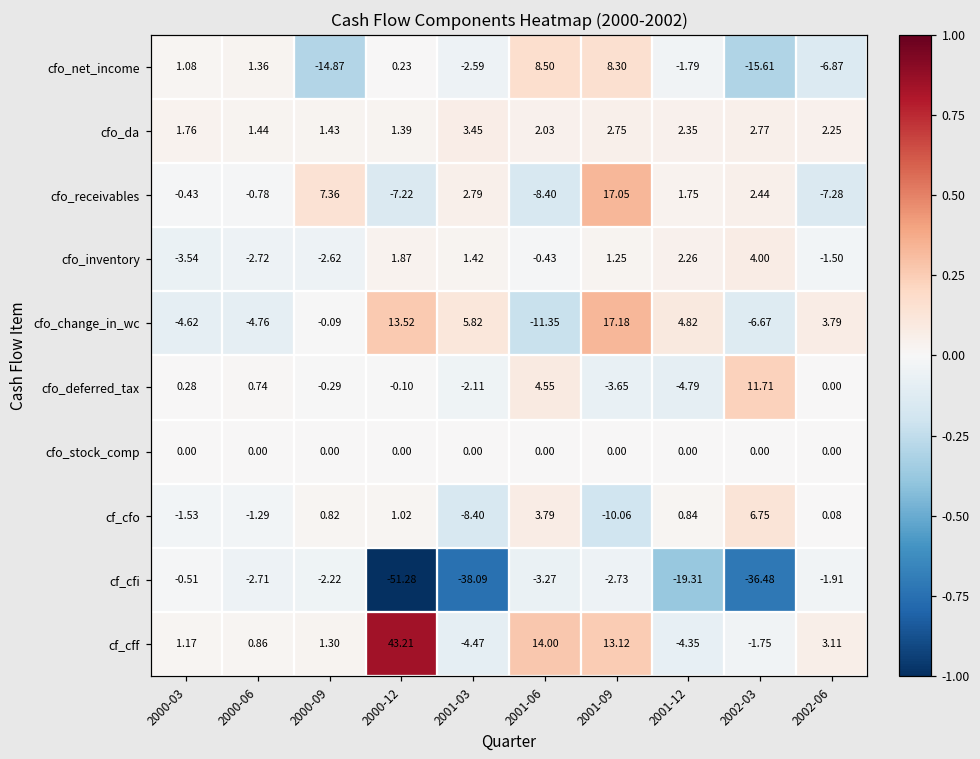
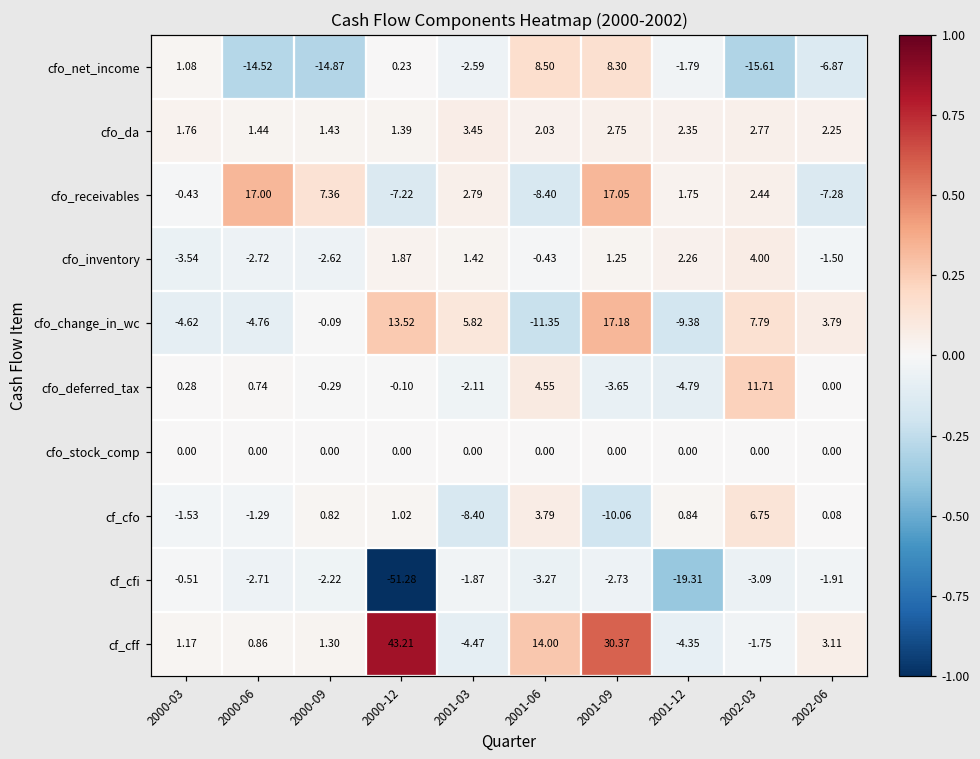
  {
    "cfo_net_income": {
      "2000-03": 1.08,
-     "2000-06": 1.36,
+     "2000-06": -14.52,
      "2000-09": -14.87,
      "2000-12": 0.23,
      "2001-03": -2.59,
      "2001-06": 8.50,
      "2001-09": 8.30,
      "2001-12": -1.79,
      "2002-03": -15.61,
      "2002-06": -6.87
    },
    "cfo_da": {
      "2000-03": 1.76,
      "2000-06": 1.44,
      "2000-09": 1.43,
      "2000-12": 1.39,
      "2001-03": 3.45,
      "2001-06": 2.03,
      "2001-09": 2.75,
      "2001-12": 2.35,
      "2002-03": 2.77,
      "2002-06": 2.25
    },
    "cfo_receivables": {
      "2000-03": -0.43,
-     "2000-06": -0.78,
+     "2000-06": 17.00,
      "2000-09": 7.36,
      "2000-12": -7.22,
      "2001-03": 2.79,
      "2001-06": -8.40,
      "2001-09": 17.05,
      "2001-12": 1.75,
      "2002-03": 2.44,
      "2002-06": -7.28
    },
    "cfo_inventory": {
      "2000-03": -3.54,
      "2000-06": -2.72,
      "2000-09": -2.62,
      "2000-12": 1.87,
      "2001-03": 1.42,
      "2001-06": -0.43,
      "2001-09": 1.25,
      "2001-12": 2.26,
      "2002-03": 4.00,
      "2002-06": -1.50
    },
    "cfo_change_in_wc": {
      "2000-03": -4.62,
      "2000-06": -4.76,
      "2000-09": -0.09,
      "2000-12": 13.52,
      "2001-03": 5.82,
      "2001-06": -11.35,
      "2001-09": 17.18,
-     "2001-12": 4.82,
-     "2002-03": -6.67,
+     "2001-12": -9.38,
+     "2002-03": 7.79,
      "2002-06": 3.79
    },
    "cfo_deferred_tax": {
      "2000-03": 0.28,
      "2000-06": 0.74,
      "2000-09": -0.29,
      "2000-12": -0.10,
      "2001-03": -2.11,
      "2001-06": 4.55,
      "2001-09": -3.65,
      "2001-12": -4.79,
      "2002-03": 11.71,
      "2002-06": 0.00
    },
    "cfo_stock_comp": {
      "2000-03": 0.00,
      "2000-06": 0.00,
      "2000-09": 0.00,
      "2000-12": 0.00,
      "2001-03": 0.00,
      "2001-06": 0.00,
      "2001-09": 0.00,
      "2001-12": 0.00,
      "2002-03": 0.00,
      "2002-06": 0.00
    },
    "cf_cfo": {
      "2000-03": -1.53,
      "2000-06": -1.29,
      "2000-09": 0.82,
      "2000-12": 1.02,
      "2001-03": -8.40,
      "2001-06": 3.79,
      "2001-09": -10.06,
      "2001-12": 0.84,
      "2002-03": 6.75,
      "2002-06": 0.08
    },
    "cf_cfi": {
      "2000-03": -0.51,
      "2000-06": -2.71,
      "2000-09": -2.22,
      "2000-12": -51.28,
-     "2001-03": -38.09,
+     "2001-03": -1.87,
      "2001-06": -3.27,
      "2001-09": -2.73,
      "2001-12": -19.31,
-     "2002-03": -36.48,
+     "2002-03": -3.09,
      "2002-06": -1.91
    },
    "cf_cff": {
      "2000-03": 1.17,
      "2000-06": 0.86,
      "2000-09": 1.30,
      "2000-12": 43.21,
      "2001-03": -4.47,
      "2001-06": 14.00,
-     "2001-09": 13.12,
+     "2001-09": 30.37,
      "2001-12": -4.35,
      "2002-03": -1.75,
      "2002-06": 3.11
    }
  }
